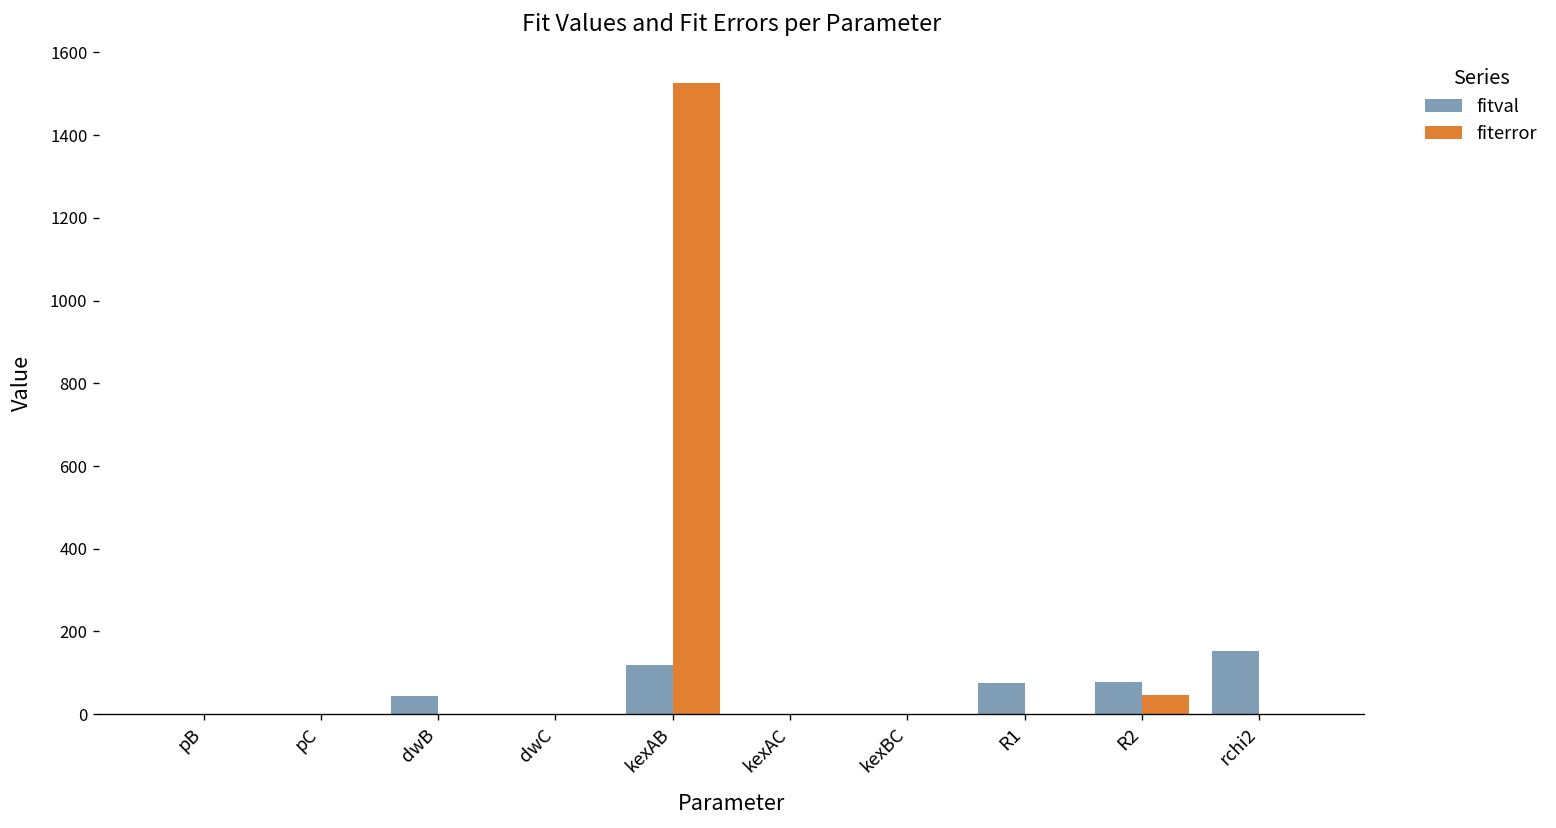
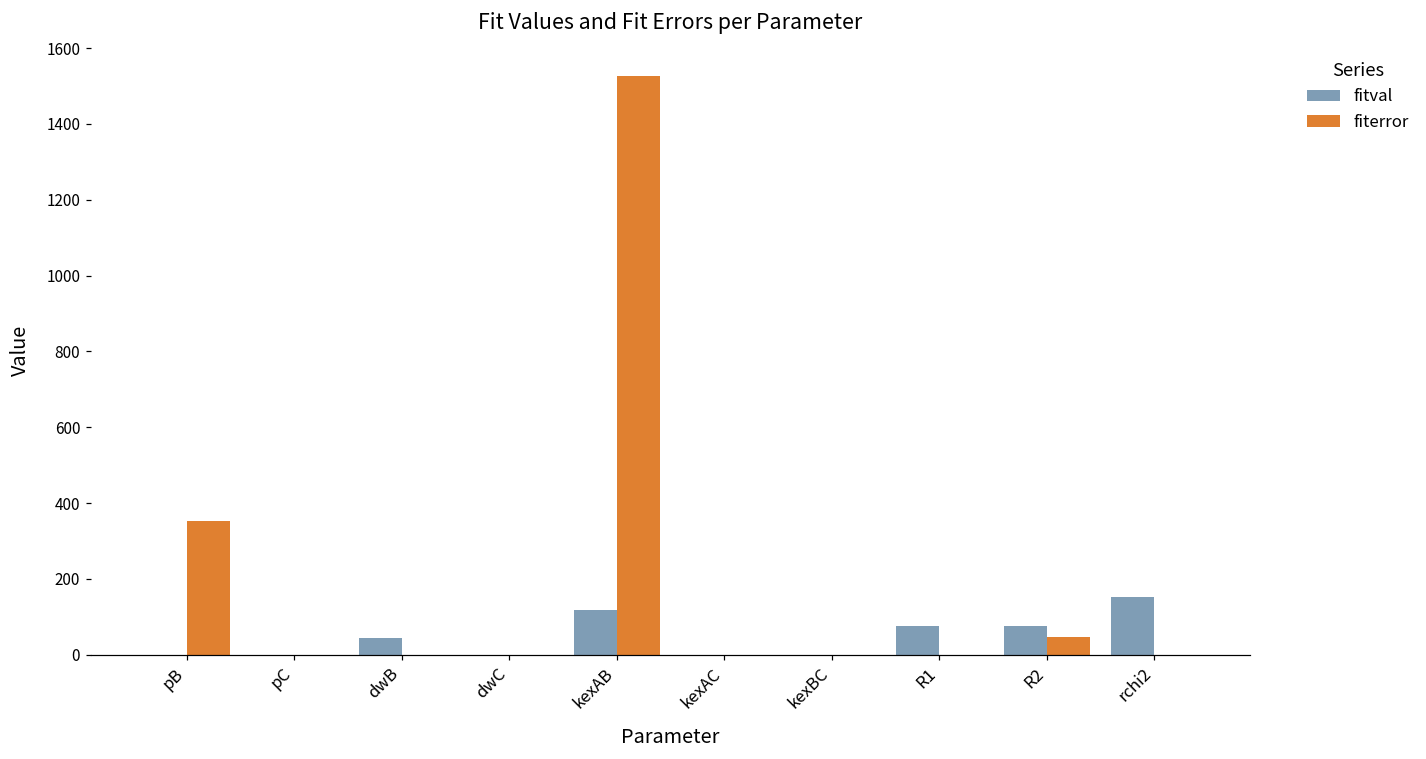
  {
    "fitval": {
      "pC": 0,
      "dwB": 40,
      "dwC": 0,
      "kexAB": 120,
      "kexAC": 0,
      "kexBC": 0,
      "R1": 80,
      "R2": 80,
      "rchi2": 150
    },
    "fiterror": {
-     "pB": 0,
+     "pB": 350,
      "pC": 0,
      "dwB": 0,
      "dwC": 0,
      "kexAB": 1530,
      "kexAC": 0,
      "kexBC": 0,
      "R2": 50,
      "rchi2": 0
    }
  }
